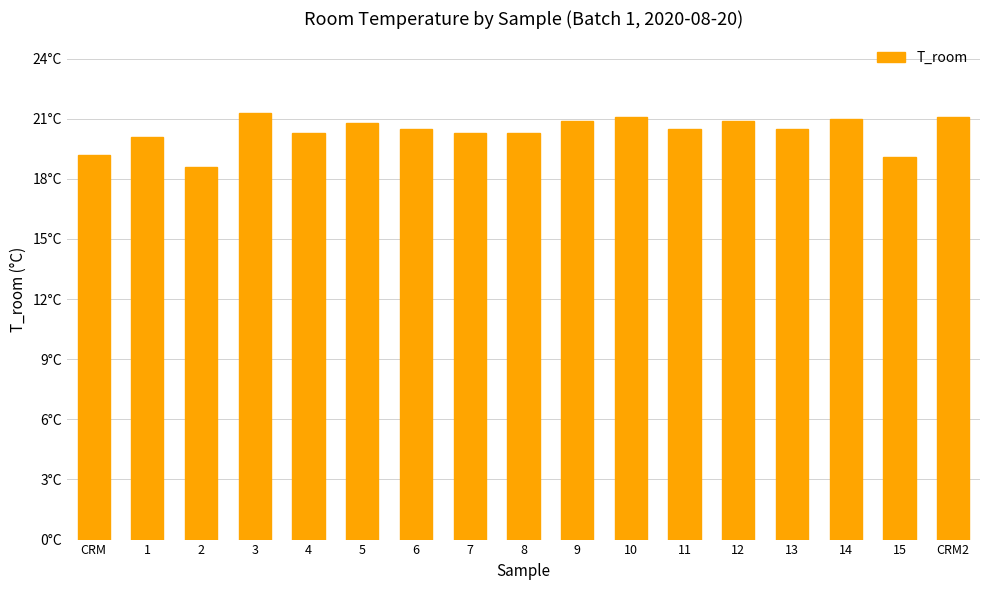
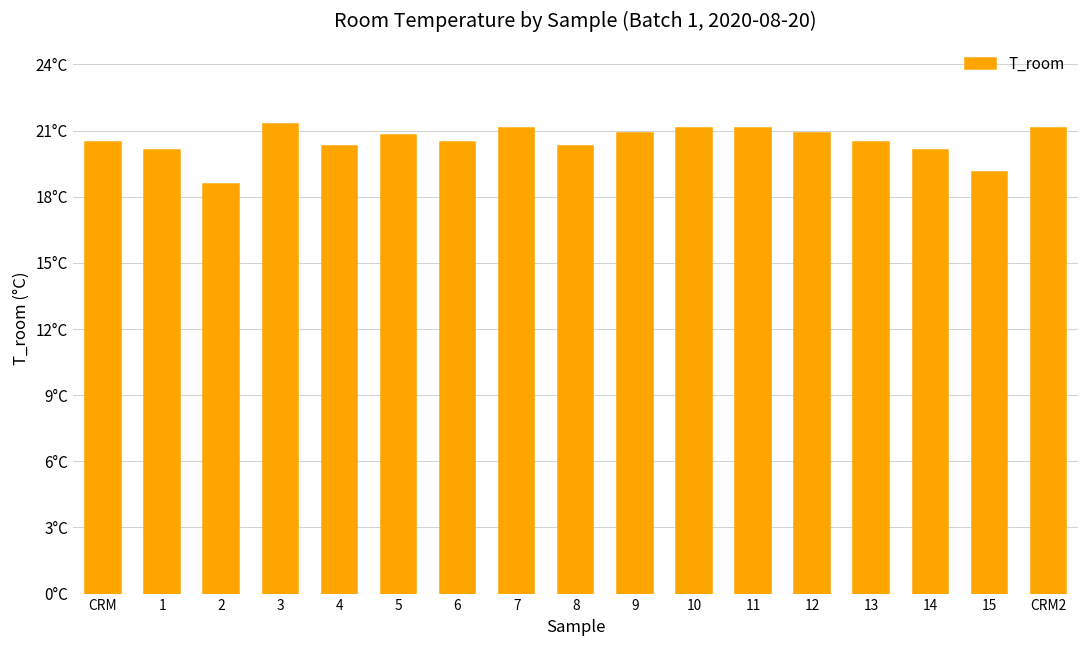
  {
-   "CRM": "19.2°C",
+   "CRM": "20.5°C",
    "1": "20.1°C",
    "2": "18.6°C",
    "3": "21.3°C",
    "4": "20.3°C",
    "5": "20.8°C",
    "6": "20.5°C",
-   "7": "20.3°C",
+   "7": "21.1°C",
    "8": "20.3°C",
    "9": "20.9°C",
    "10": "21.1°C",
-   "11": "20.5°C",
+   "11": "21.1°C",
    "12": "20.9°C",
    "13": "20.5°C",
-   "14": "21.0°C",
+   "14": "20.1°C",
    "15": "19.1°C",
    "CRM2": "21.1°C"
  }
